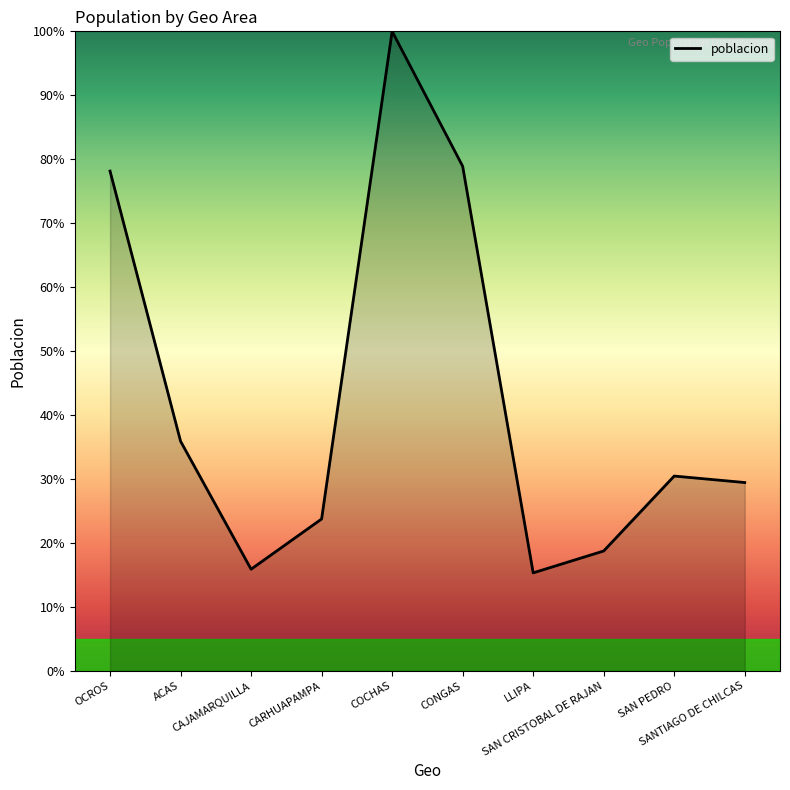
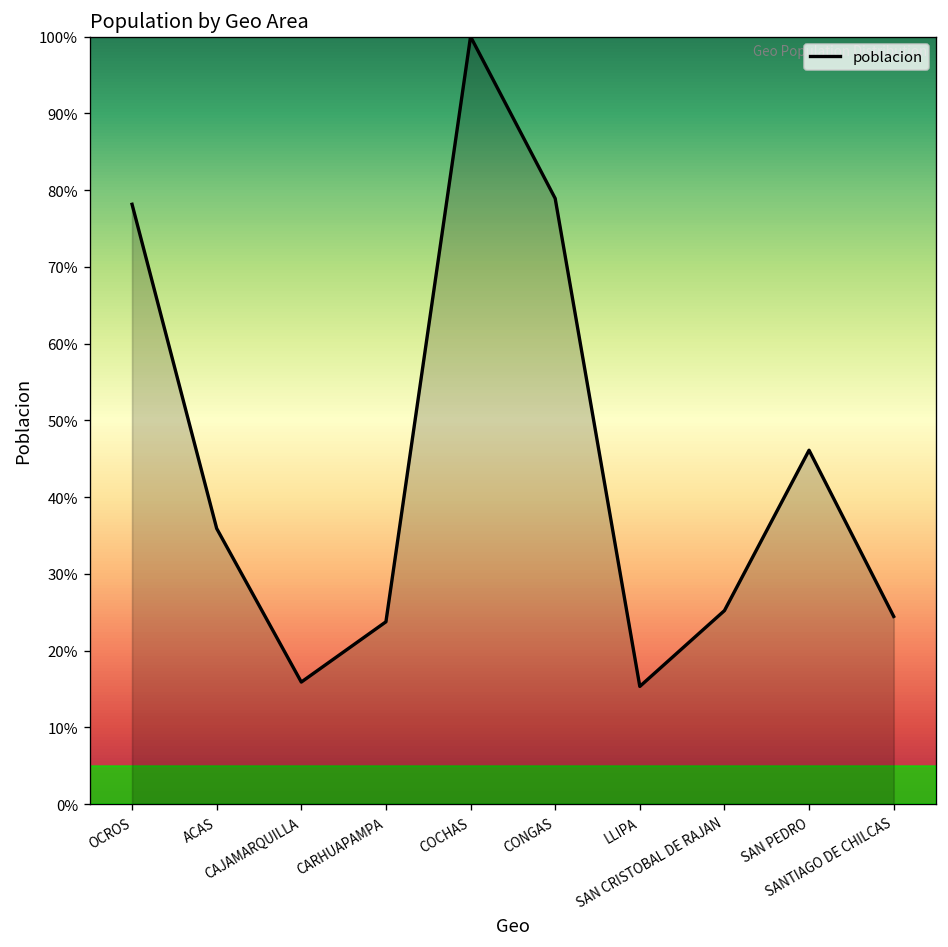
  {
    "OCROS": "78%",
    "ACAS": "36%",
    "CAJAMARQUILLA": "16%",
    "CARHUAPAMPA": "24%",
    "COCHAS": "100%",
    "CONGAS": "79%",
    "LLIPA": "15%",
-   "SAN CRISTOBAL DE RAJAN": "19%",
-   "SAN PEDRO": "30%",
-   "SANTIAGO DE CHILCAS": "29%"
+   "SAN CRISTOBAL DE RAJAN": "25%",
+   "SAN PEDRO": "46%",
+   "SANTIAGO DE CHILCAS": "24%"
  }
